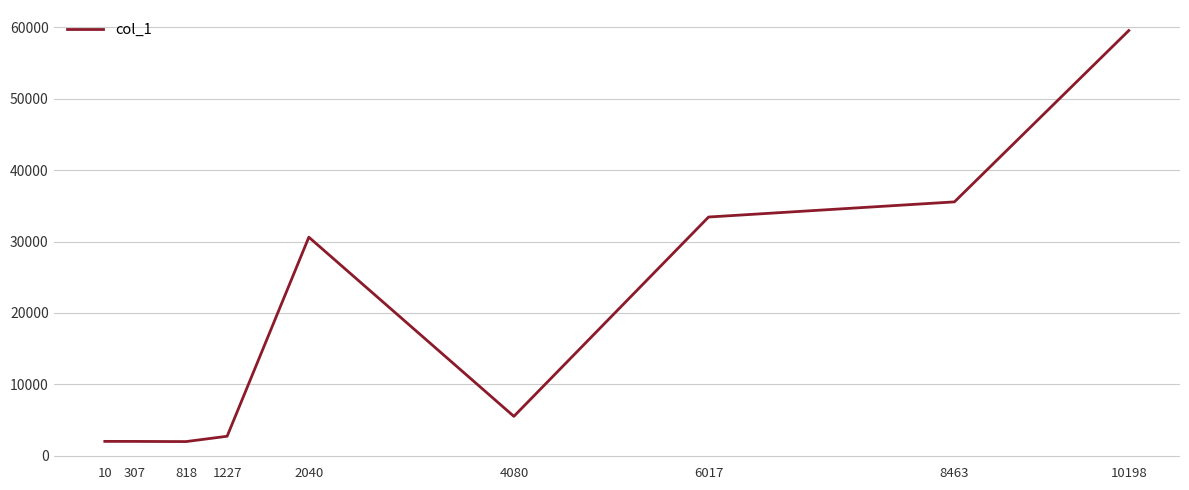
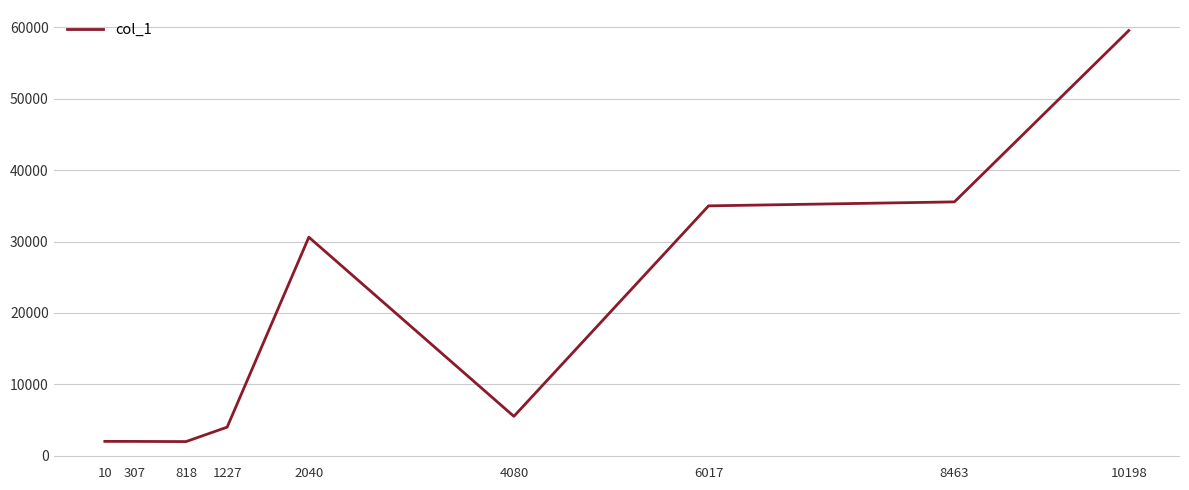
  {
    "10": 2000,
    "307": 2000,
    "818": 2000,
-   "1227": 3000,
+   "1227": 4000,
    "2040": 31000,
    "4080": 6000,
-   "6017": 33000,
+   "6017": 35000,
    "8463": 36000,
    "10198": 60000
  }
